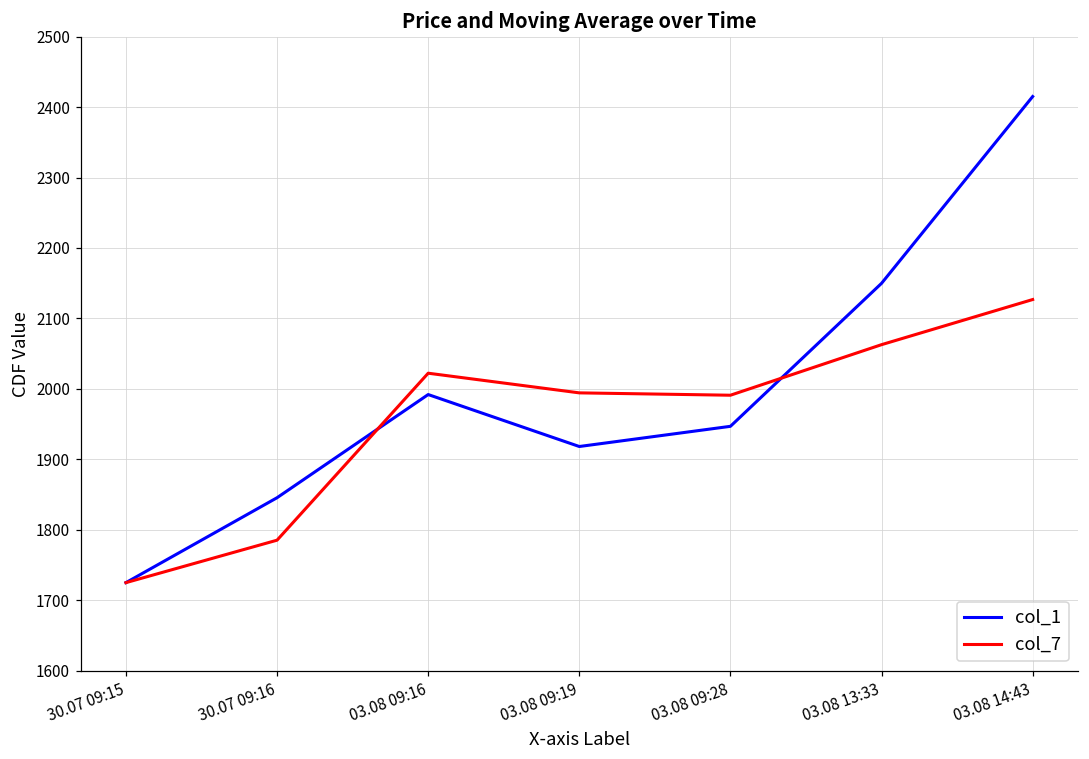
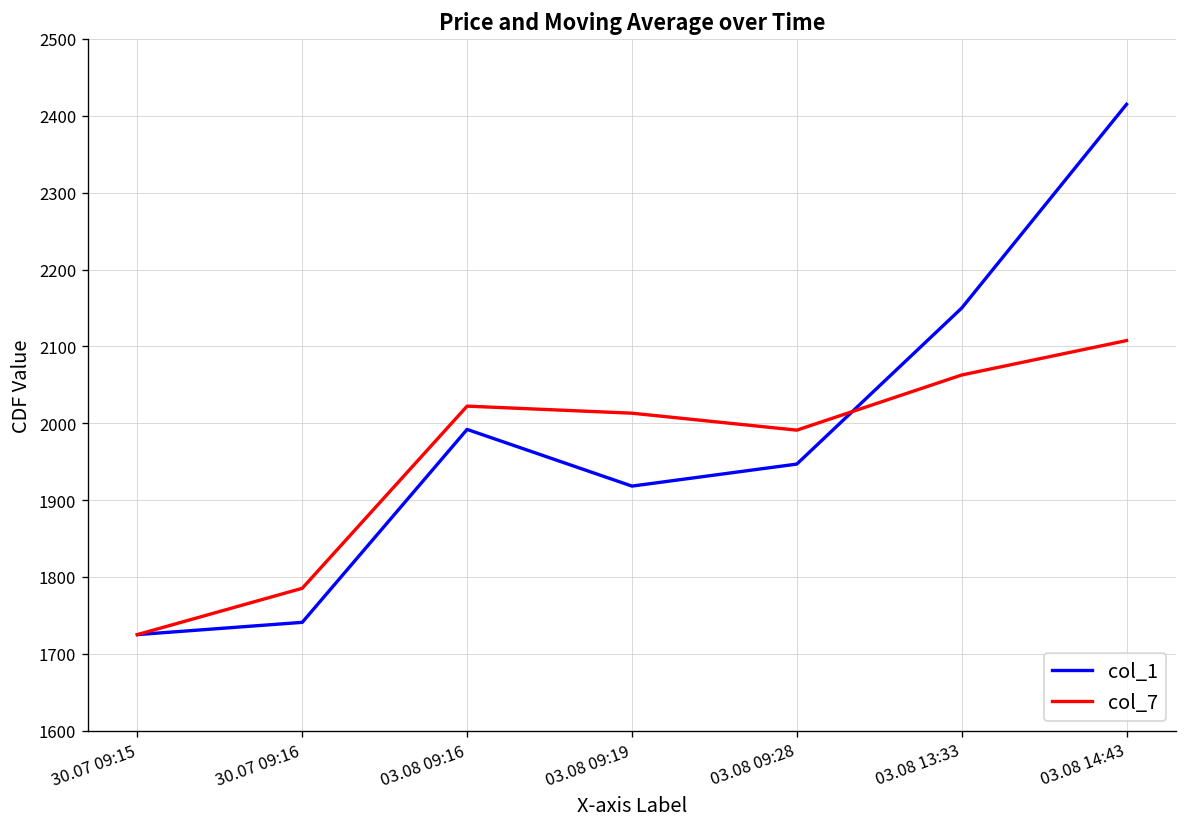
  {
    "col_1": {
-     "30.07 09:16": 1850,
+     "30.07 09:16": 1740,
      "03.08 09:16": 1990,
      "03.08 09:19": 1920,
      "03.08 09:28": 1950,
      "03.08 13:33": 2150,
      "03.08 14:43": 2420
    },
    "col_7": {
      "30.07 09:16": 1790,
      "03.08 09:16": 2020,
-     "03.08 09:19": 1990,
+     "03.08 09:19": 2010,
      "03.08 09:28": 1990,
      "03.08 13:33": 2060,
-     "03.08 14:43": 2130
+     "03.08 14:43": 2110
    }
  }
